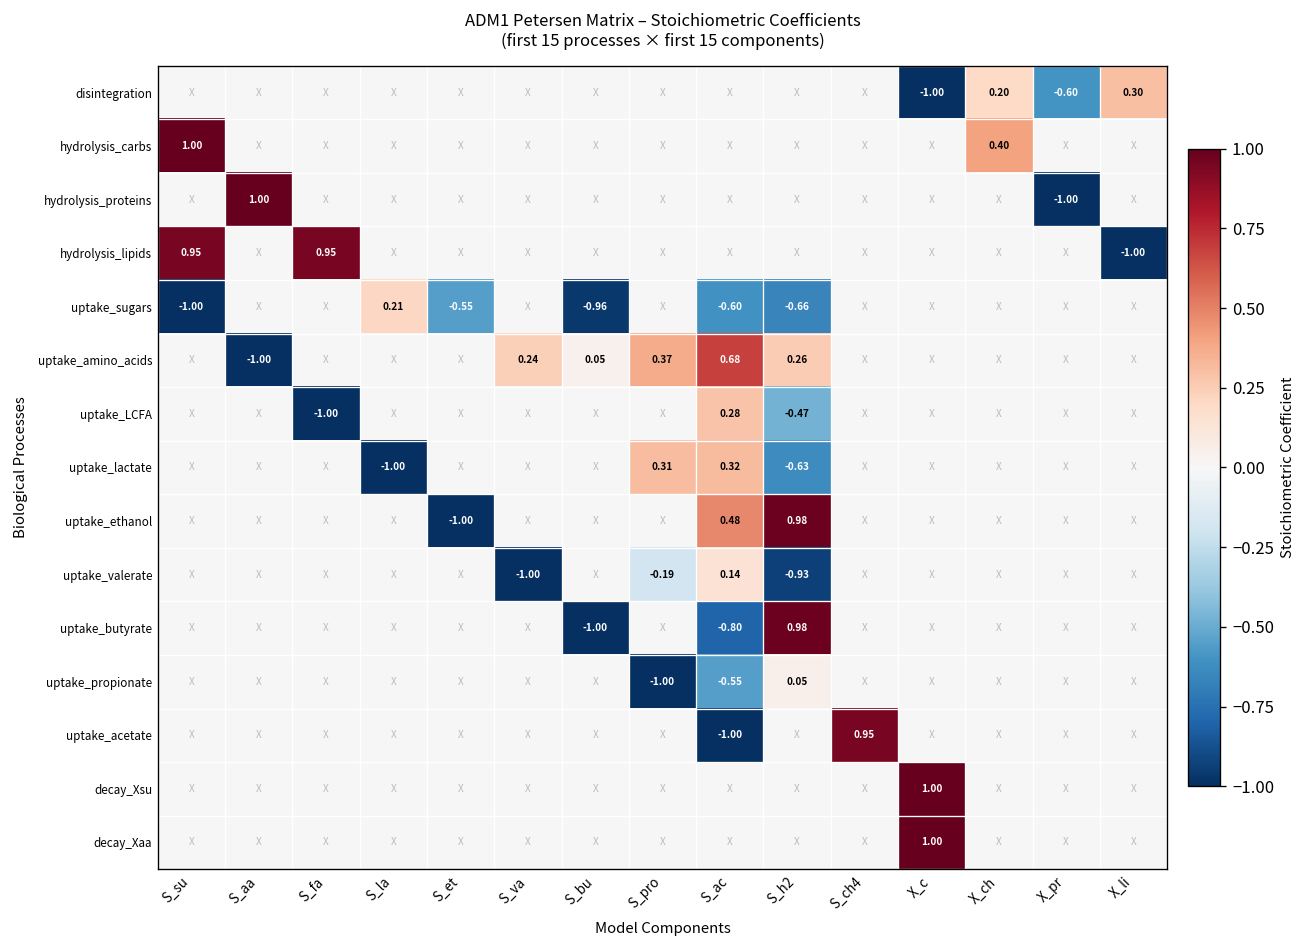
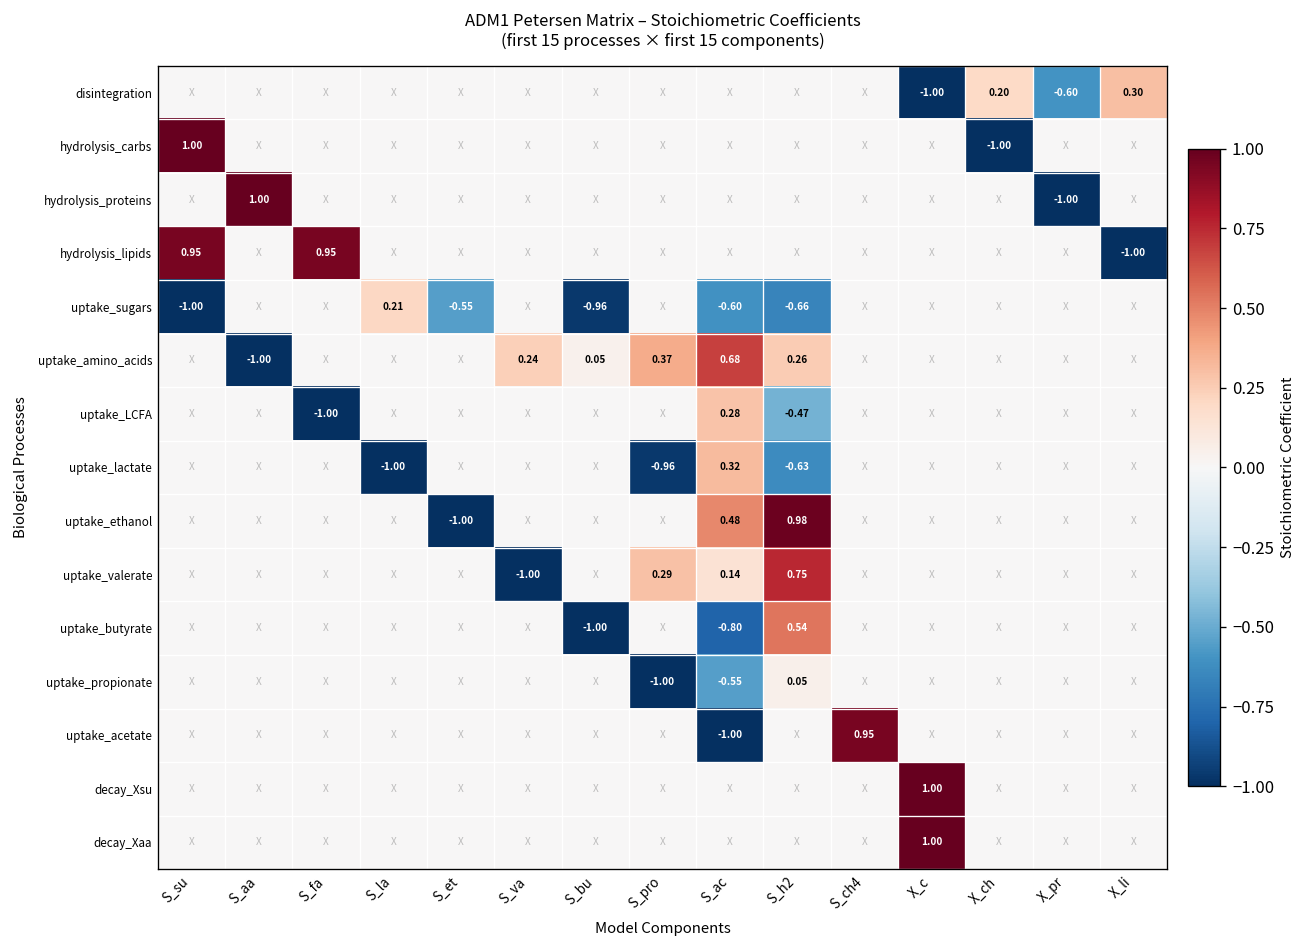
  {
    "disintegration": {
      "X_c": -1.00,
      "X_ch": 0.20,
      "X_pr": -0.60,
      "X_li": 0.30
    },
    "hydrolysis_carbs": {
      "S_su": 1.00,
-     "X_ch": 0.40
+     "X_ch": -1.00
    },
    "hydrolysis_proteins": {
      "S_aa": 1.00,
      "X_pr": -1.00
    },
    "hydrolysis_lipids": {
      "S_su": 0.95,
      "S_fa": 0.95,
      "X_li": -1.00
    },
    "uptake_sugars": {
      "S_su": -1.00,
      "S_la": 0.21,
      "S_et": -0.55,
      "S_bu": -0.96,
      "S_ac": -0.60,
      "S_h2": -0.66
    },
    "uptake_amino_acids": {
      "S_aa": -1.00,
      "S_va": 0.24,
      "S_bu": 0.05,
      "S_pro": 0.37,
      "S_ac": 0.68,
      "S_h2": 0.26
    },
    "uptake_LCFA": {
      "S_fa": -1.00,
      "S_ac": 0.28,
      "S_h2": -0.47
    },
    "uptake_lactate": {
      "S_la": -1.00,
-     "S_pro": 0.31,
+     "S_pro": -0.96,
      "S_ac": 0.32,
      "S_h2": -0.63
    },
    "uptake_ethanol": {
      "S_et": -1.00,
      "S_ac": 0.48,
      "S_h2": 0.98
    },
    "uptake_valerate": {
      "S_va": -1.00,
-     "S_pro": -0.19,
+     "S_pro": 0.29,
      "S_ac": 0.14,
-     "S_h2": -0.93
+     "S_h2": 0.75
    },
    "uptake_butyrate": {
      "S_bu": -1.00,
      "S_ac": -0.80,
-     "S_h2": 0.98
+     "S_h2": 0.54
    },
    "uptake_propionate": {
      "S_pro": -1.00,
      "S_ac": -0.55,
      "S_h2": 0.05
    },
    "uptake_acetate": {
      "S_ac": -1.00,
      "S_ch4": 0.95
    },
    "decay_Xsu": {
      "X_c": 1.00
    },
    "decay_Xaa": {
      "X_c": 1.00
    }
  }
